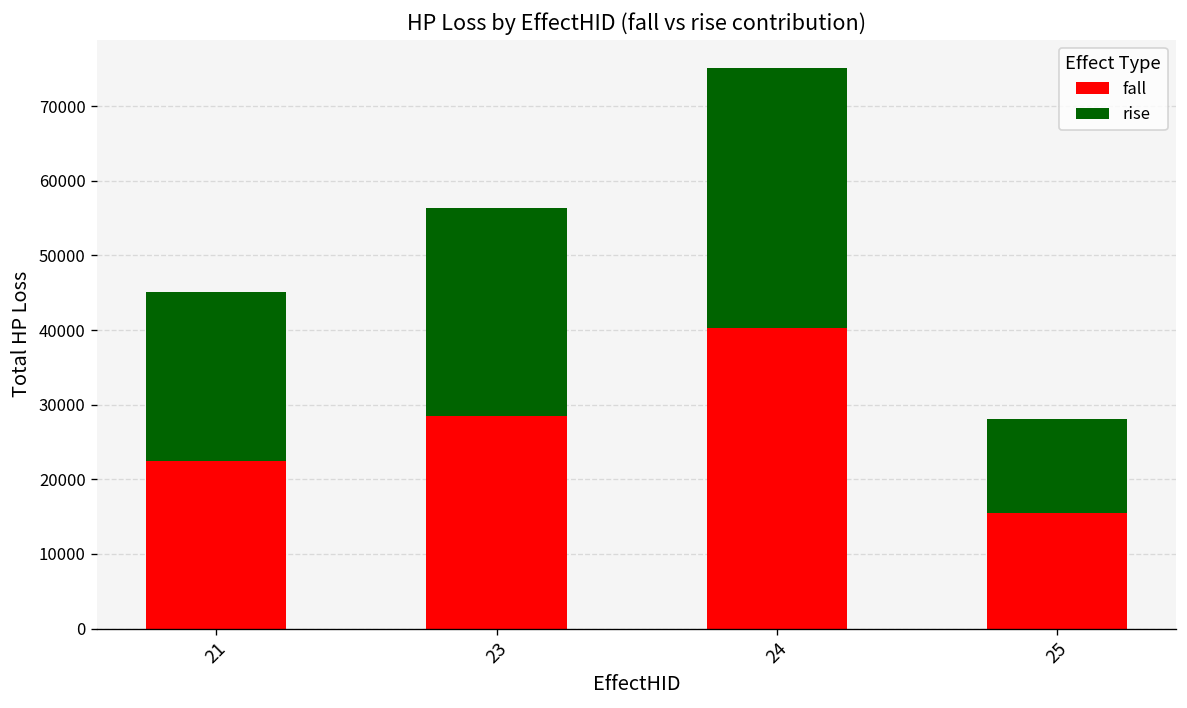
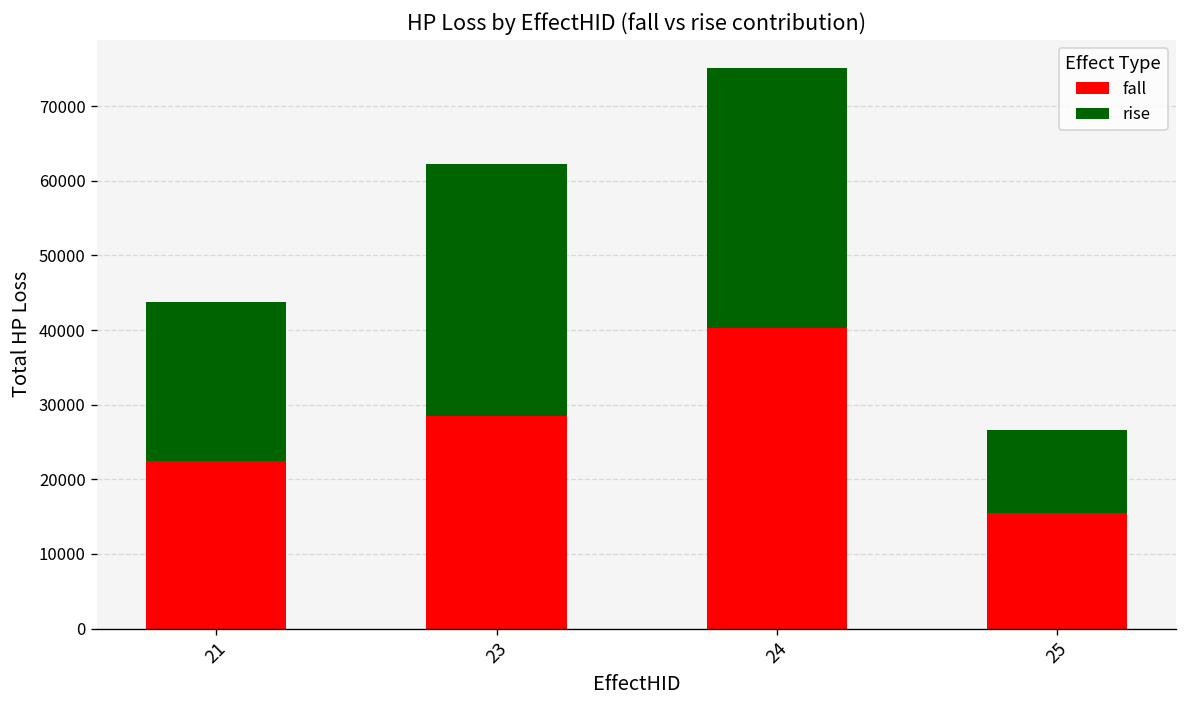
  {
    "fall": {
      "21": 22000,
      "23": 29000,
      "24": 40000,
      "25": 16000
    },
    "rise": {
-     "21": 23000,
-     "23": 28000,
+     "21": 21000,
+     "23": 34000,
      "24": 35000,
-     "25": 13000
+     "25": 11000
    }
  }
